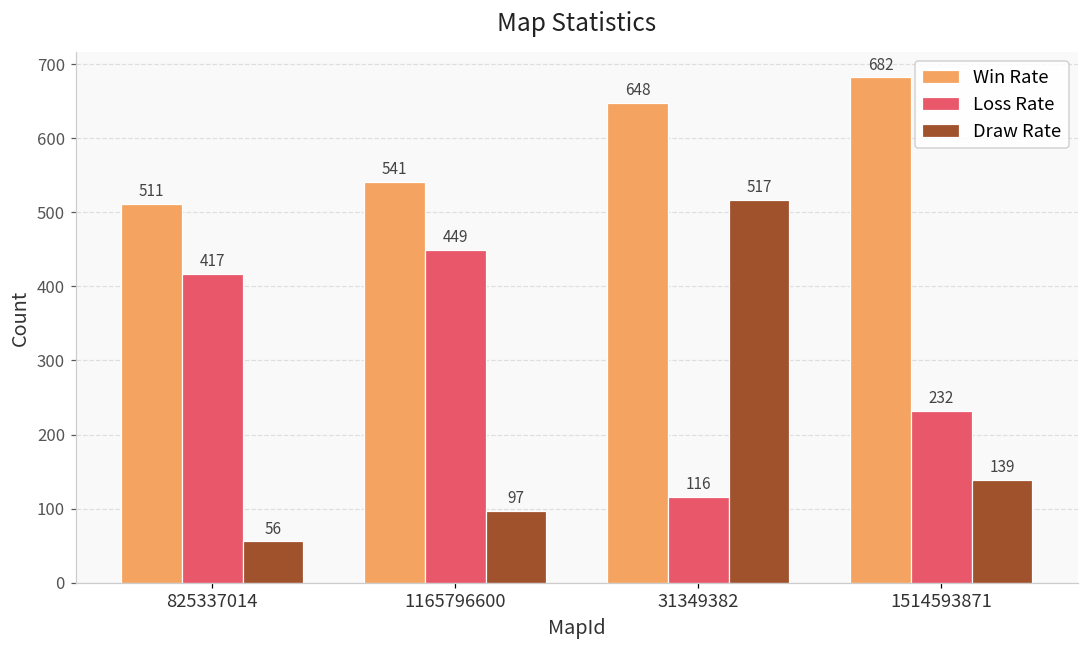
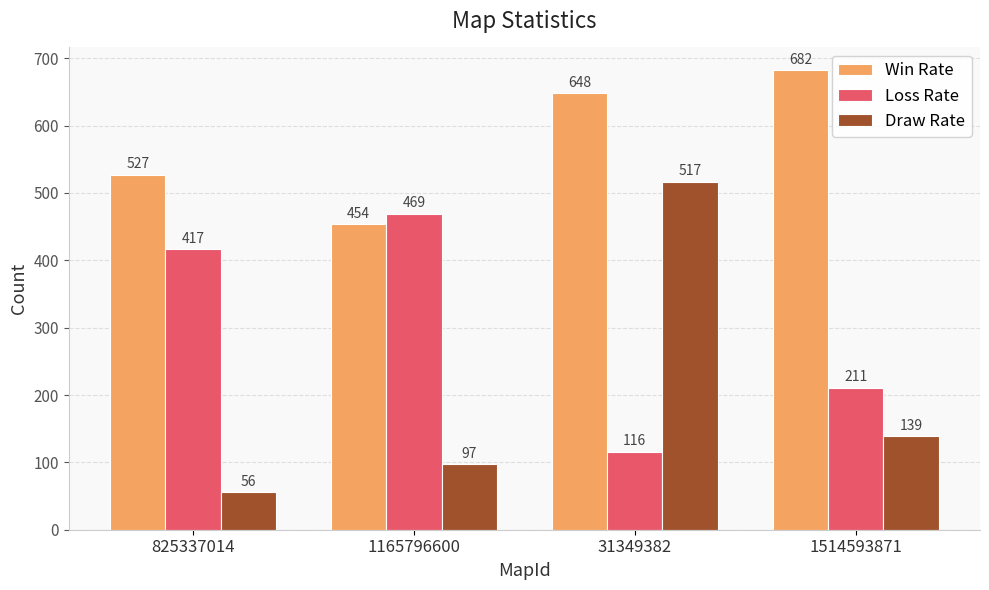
  {
    "Win Rate": {
-     "825337014": 511,
-     "1165796600": 541,
+     "825337014": 527,
+     "1165796600": 454,
      "31349382": 648,
      "1514593871": 682
    },
    "Loss Rate": {
      "825337014": 417,
-     "1165796600": 449,
+     "1165796600": 469,
      "31349382": 116,
-     "1514593871": 232
+     "1514593871": 211
    },
    "Draw Rate": {
      "825337014": 56,
      "1165796600": 97,
      "31349382": 517,
      "1514593871": 139
    }
  }
